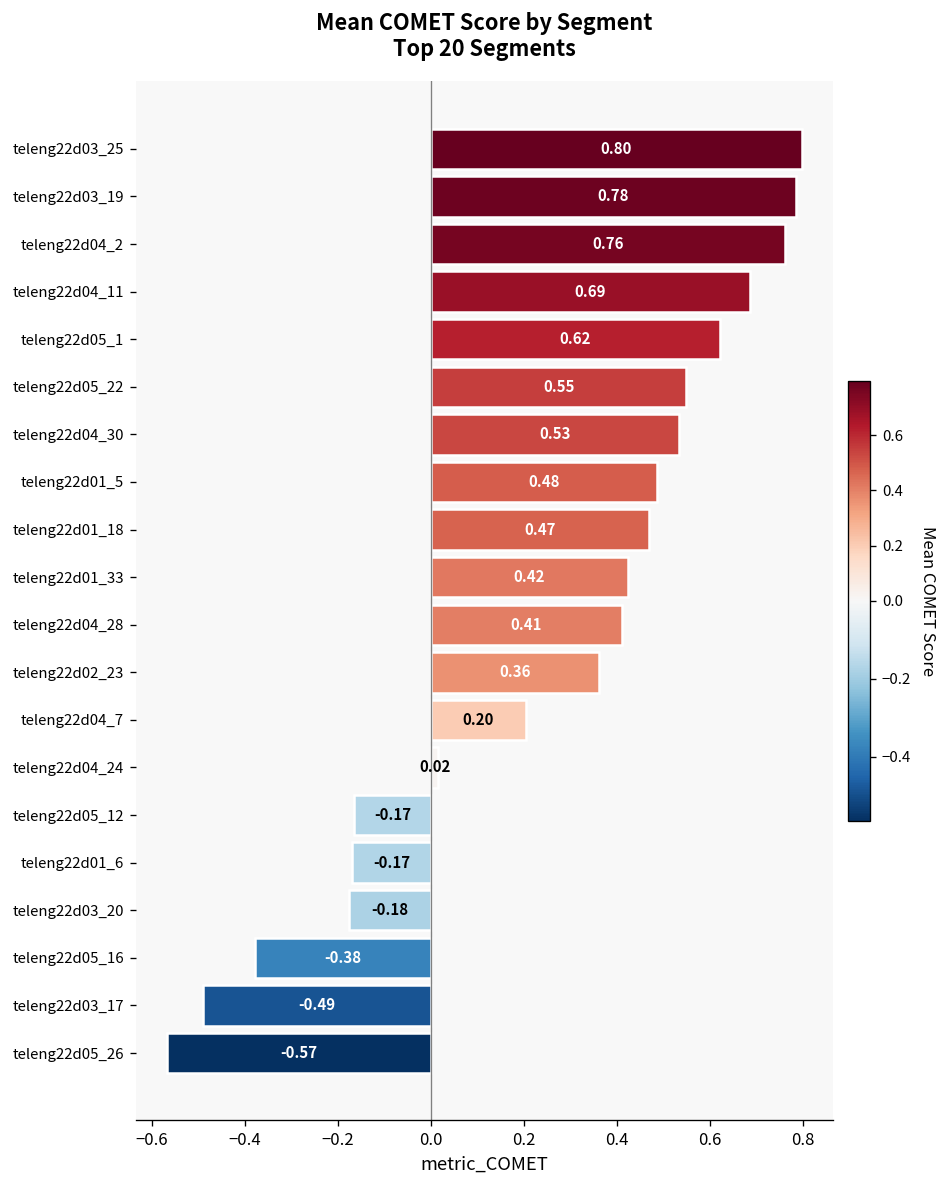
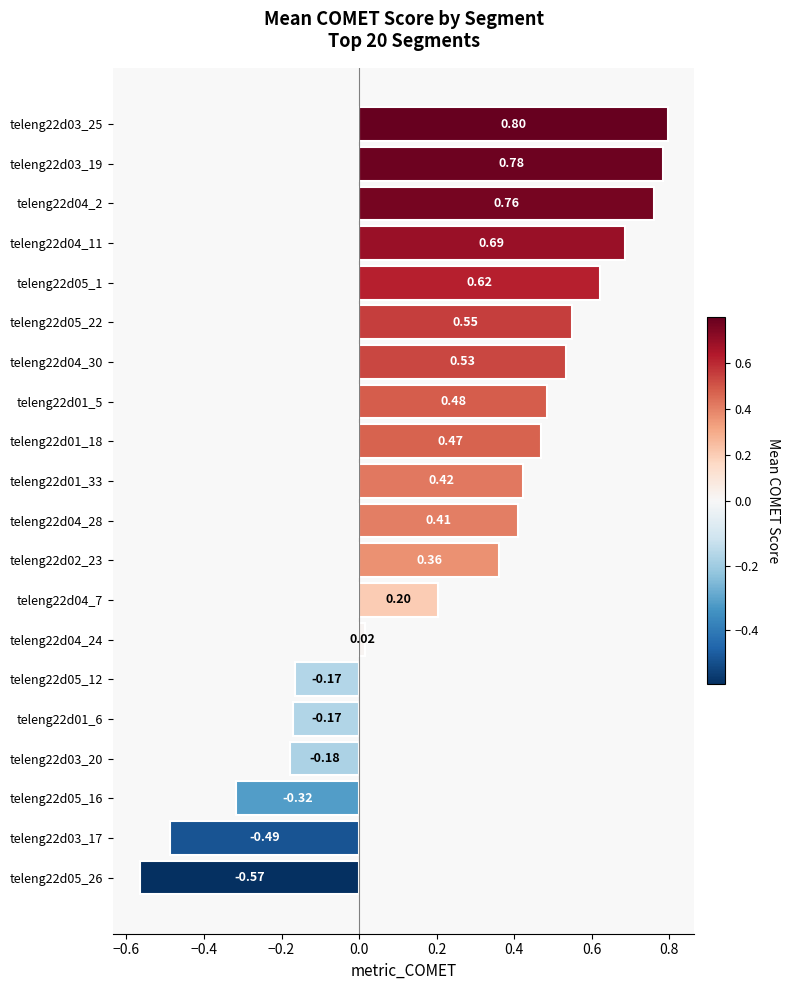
  {
    "teleng22d03_25": 0.80,
    "teleng22d03_19": 0.78,
    "teleng22d04_2": 0.76,
    "teleng22d04_11": 0.69,
    "teleng22d05_1": 0.62,
    "teleng22d05_22": 0.55,
    "teleng22d04_30": 0.53,
    "teleng22d01_5": 0.48,
    "teleng22d01_18": 0.47,
    "teleng22d01_33": 0.42,
    "teleng22d04_28": 0.41,
    "teleng22d02_23": 0.36,
    "teleng22d04_7": 0.20,
    "teleng22d04_24": 0.02,
    "teleng22d05_12": -0.17,
    "teleng22d01_6": -0.17,
    "teleng22d03_20": -0.18,
-   "teleng22d05_16": -0.38,
+   "teleng22d05_16": -0.32,
    "teleng22d03_17": -0.49,
    "teleng22d05_26": -0.57
  }
